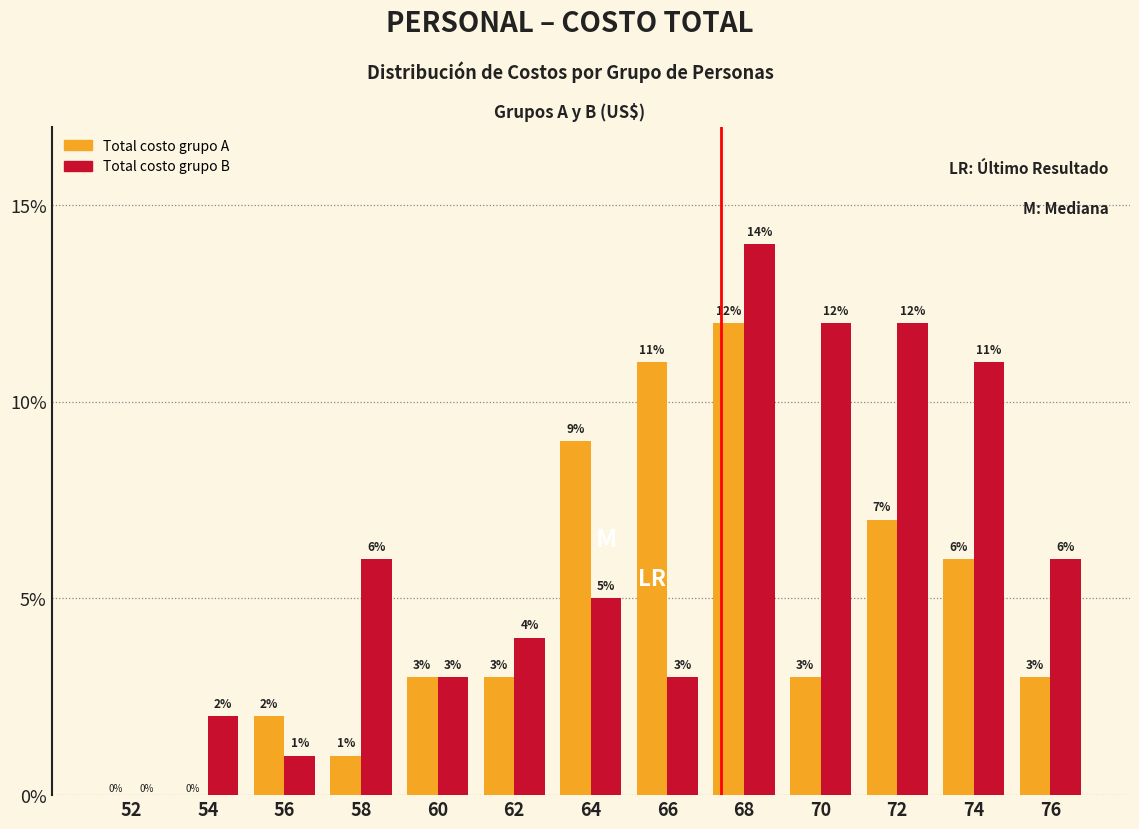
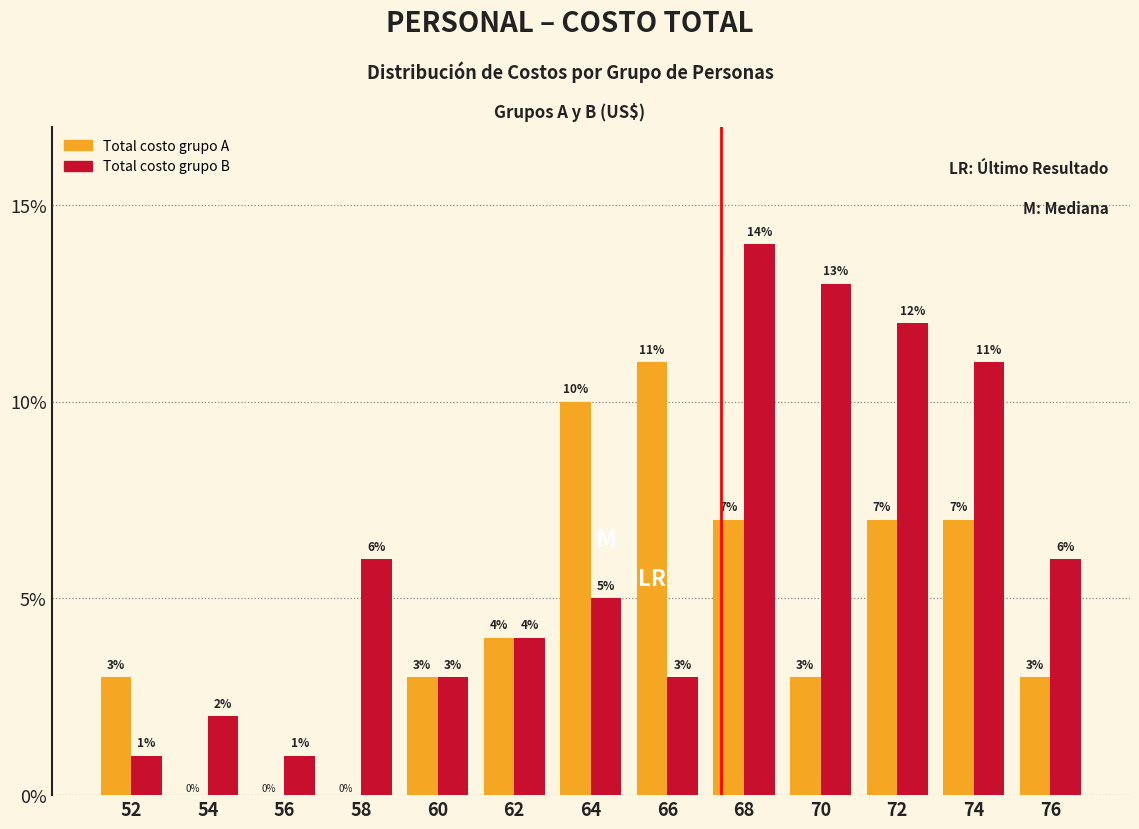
  {
    "Total costo grupo A": {
-     "52": "0%",
+     "52": "3%",
      "54": "0%",
-     "56": "2%",
-     "58": "1%",
+     "56": "0%",
+     "58": "0%",
      "60": "3%",
-     "62": "3%",
-     "64": "9%",
+     "62": "4%",
+     "64": "10%",
      "66": "11%",
-     "68": "12%",
+     "68": "7%",
      "70": "3%",
      "72": "7%",
-     "74": "6%",
+     "74": "7%",
      "76": "3%"
    },
    "Total costo grupo B": {
-     "52": "0%",
+     "52": "1%",
      "54": "2%",
      "56": "1%",
      "58": "6%",
      "60": "3%",
      "62": "4%",
      "64": "5%",
      "66": "3%",
      "68": "14%",
-     "70": "12%",
+     "70": "13%",
      "72": "12%",
      "74": "11%",
      "76": "6%"
    }
  }
